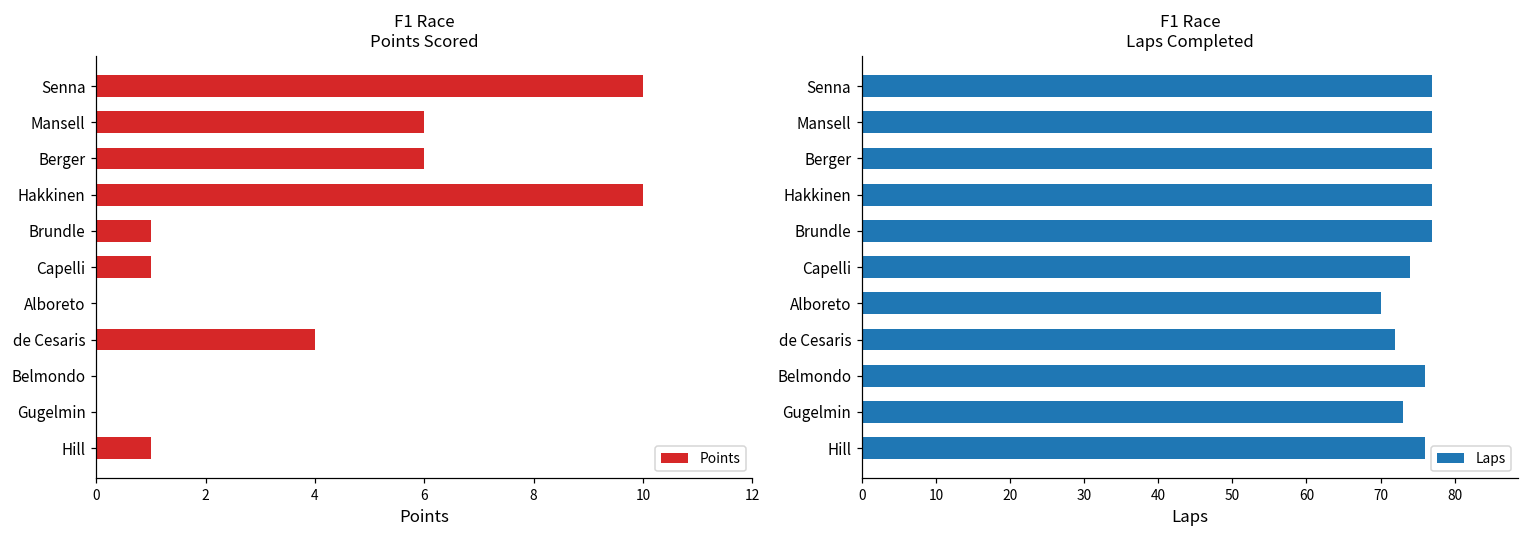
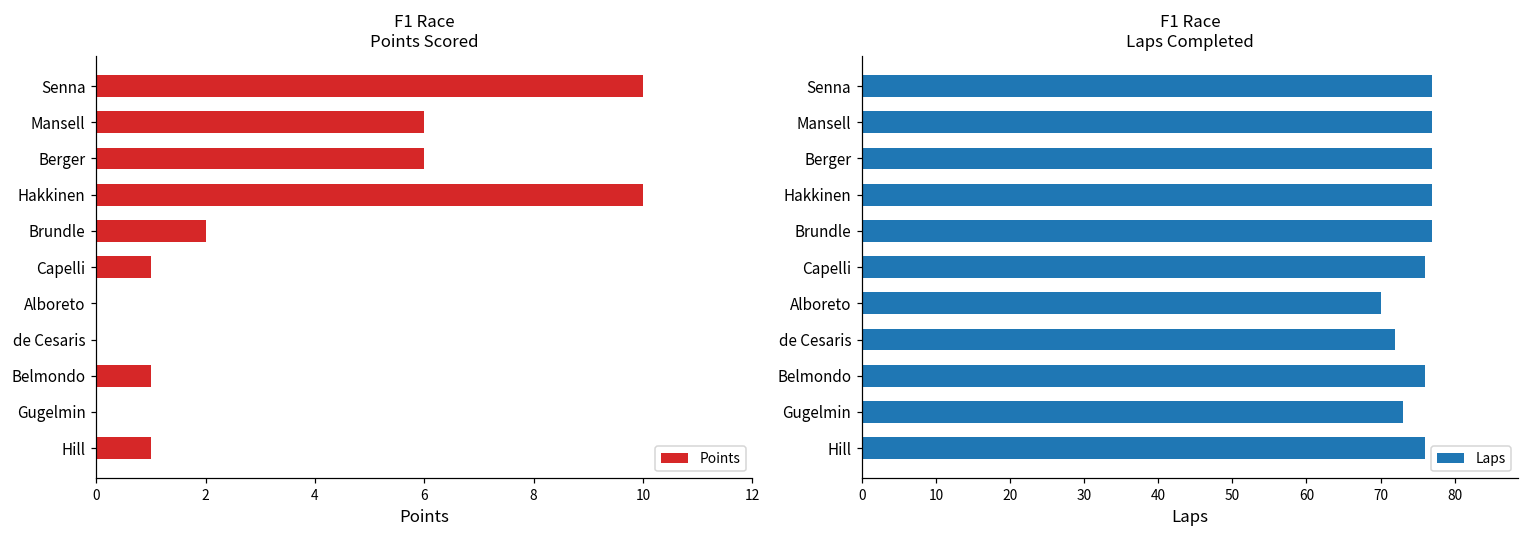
  {
    "F1 Race Points Scored": {
      "Senna": 10,
      "Mansell": 6,
      "Berger": 6,
      "Hakkinen": 10,
-     "Brundle": 1,
+     "Brundle": 2,
      "Capelli": 1,
      "Alboreto": 0,
-     "de Cesaris": 4,
-     "Belmondo": 0,
+     "de Cesaris": 0,
+     "Belmondo": 1,
      "Gugelmin": 0,
      "Hill": 1
    },
    "F1 Race Laps Completed": {
      "Senna": 77,
      "Mansell": 77,
      "Berger": 77,
      "Hakkinen": 77,
      "Brundle": 77,
-     "Capelli": 74,
+     "Capelli": 76,
      "Alboreto": 70,
      "de Cesaris": 72,
      "Belmondo": 76,
      "Gugelmin": 73,
      "Hill": 76
    }
  }
